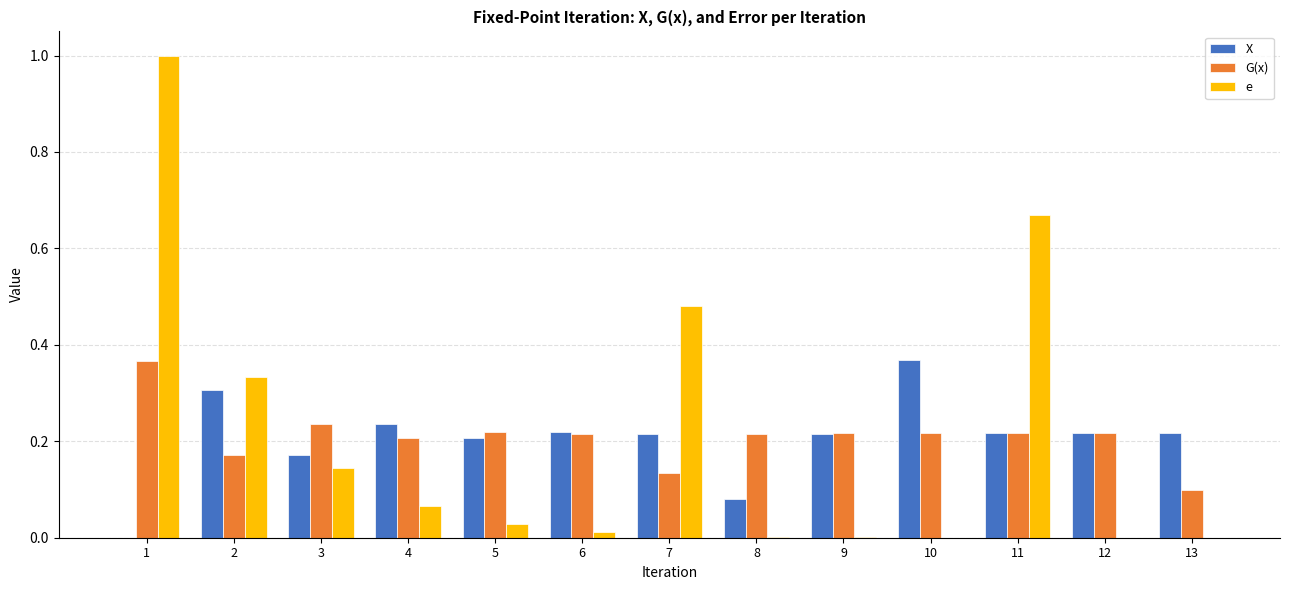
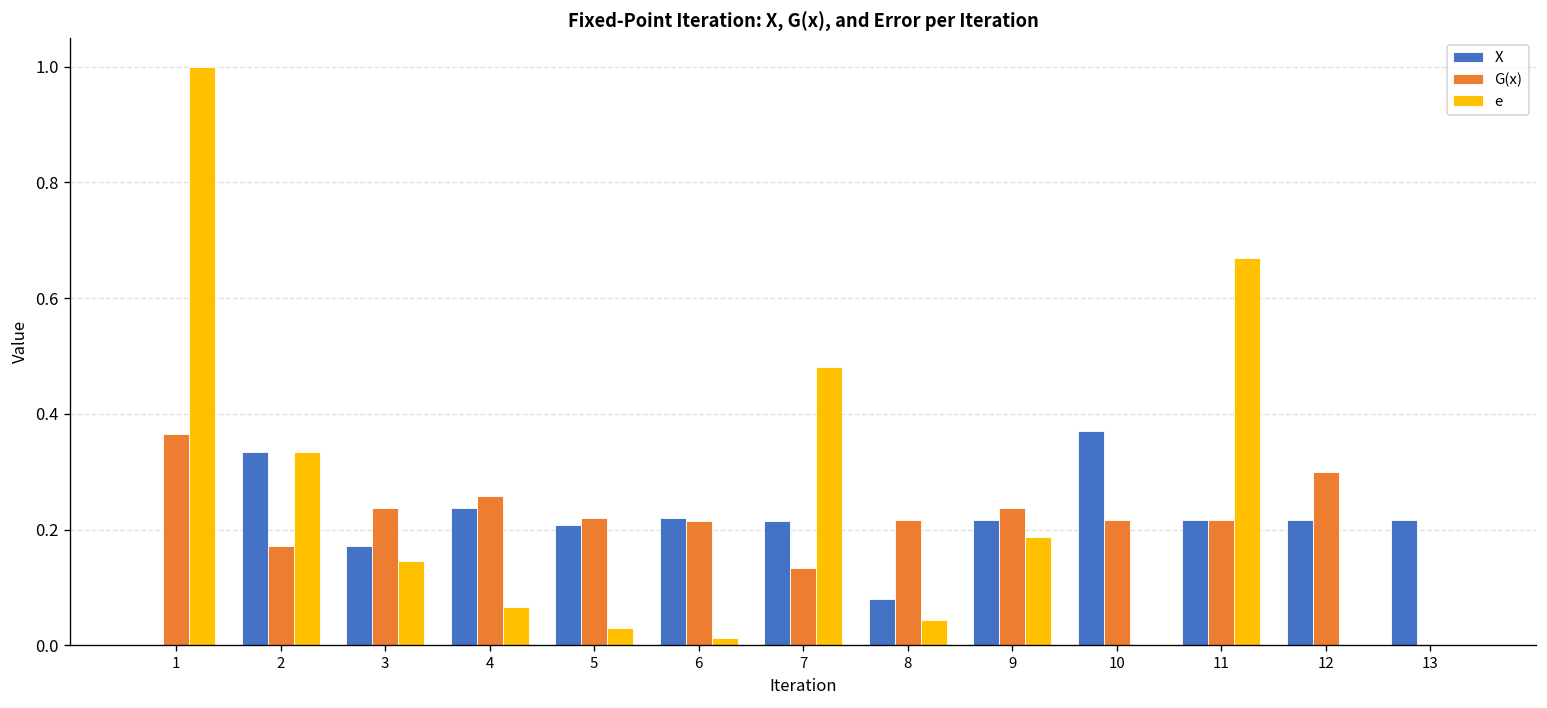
  {
    "X": {
      "1": 0.00,
-     "2": 0.31,
+     "2": 0.33,
      "3": 0.17,
      "4": 0.24,
      "5": 0.21,
      "6": 0.22,
      "7": 0.21,
      "8": 0.08,
      "9": 0.22,
      "10": 0.37,
      "11": 0.22,
      "12": 0.22,
      "13": 0.22
    },
    "G(x)": {
      "1": 0.37,
      "2": 0.17,
      "3": 0.24,
-     "4": 0.21,
+     "4": 0.26,
      "5": 0.22,
      "6": 0.21,
      "7": 0.13,
      "8": 0.22,
-     "9": 0.22,
+     "9": 0.24,
      "10": 0.22,
      "11": 0.22,
-     "12": 0.22,
-     "13": 0.1
+     "12": 0.30,
+     "13": 0.0
    },
    "e": {
      "1": 1.00,
      "2": 0.33,
      "3": 0.14,
      "4": 0.07,
      "5": 0.03,
      "6": 0.01,
      "7": 0.48,
-     "8": 0.00,
-     "9": 0.00,
+     "8": 0.04,
+     "9": 0.19,
      "11": 0.67,
      "13": 0.00
    }
  }
